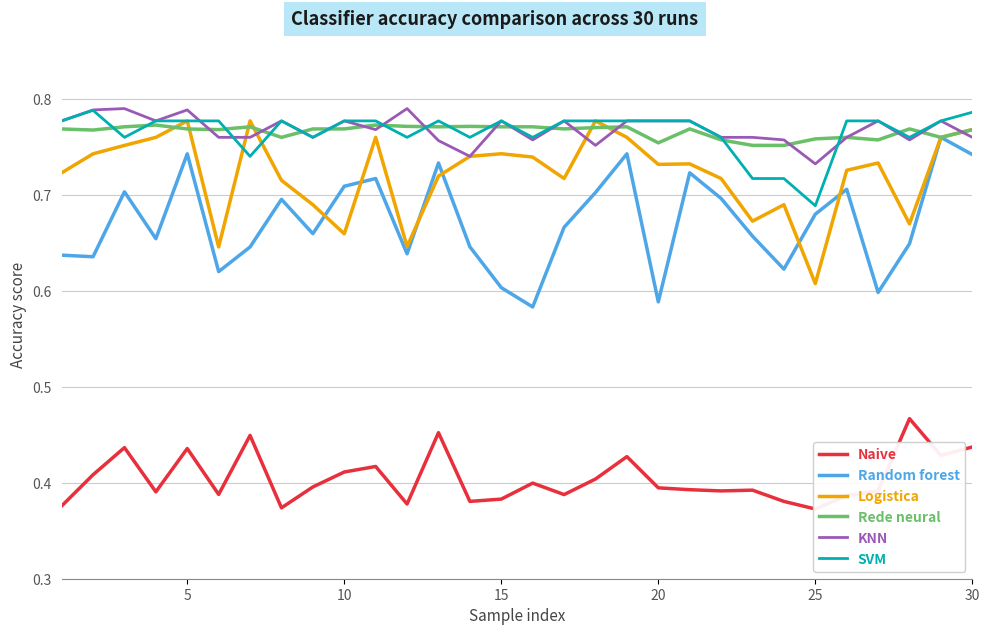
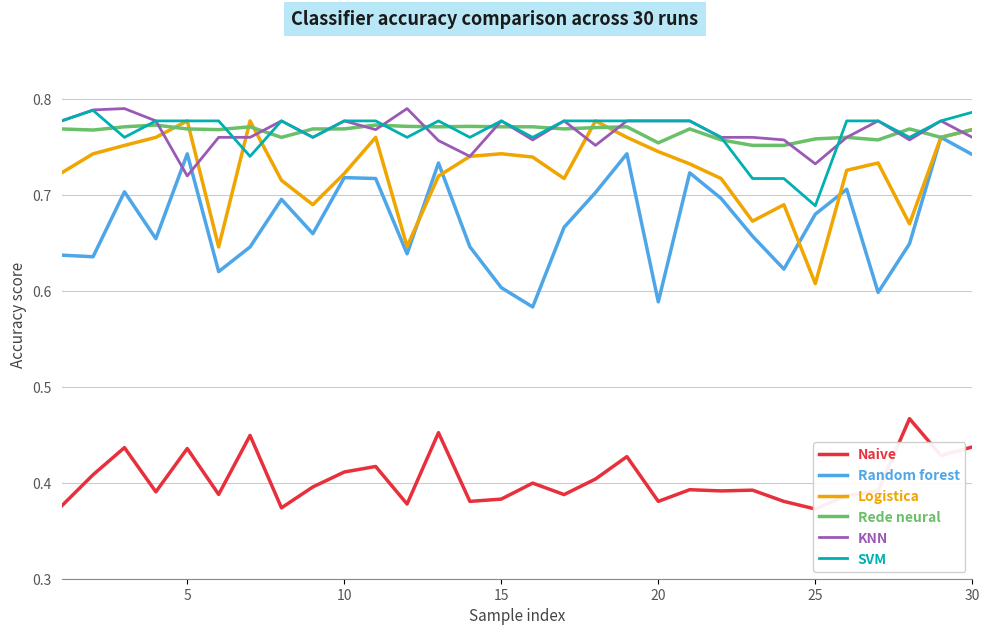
  {
    "Naive": {
      "5": 0.44,
      "10": 0.41,
      "15": 0.38,
-     "20": 0.39,
+     "20": 0.38,
      "30": 0.44
    },
    "Random forest": {
      "5": 0.74,
-     "10": 0.71,
+     "10": 0.72,
      "15": 0.60,
      "20": 0.59,
      "25": 0.68,
      "30": 0.74
    },
    "Logistica": {
-     "10": 0.66,
+     "10": 0.72,
      "15": 0.74,
-     "20": 0.73,
+     "20": 0.74,
      "25": 0.61
    },
    "Rede neural": {
      "5": 0.77,
      "10": 0.77,
      "15": 0.77,
      "20": 0.75,
      "25": 0.76
    },
    "KNN": {
-     "5": 0.79,
+     "5": 0.72,
      "25": 0.73,
      "30": 0.76
    },
    "SVM": {
      "25": 0.69,
      "30": 0.79
    }
  }
